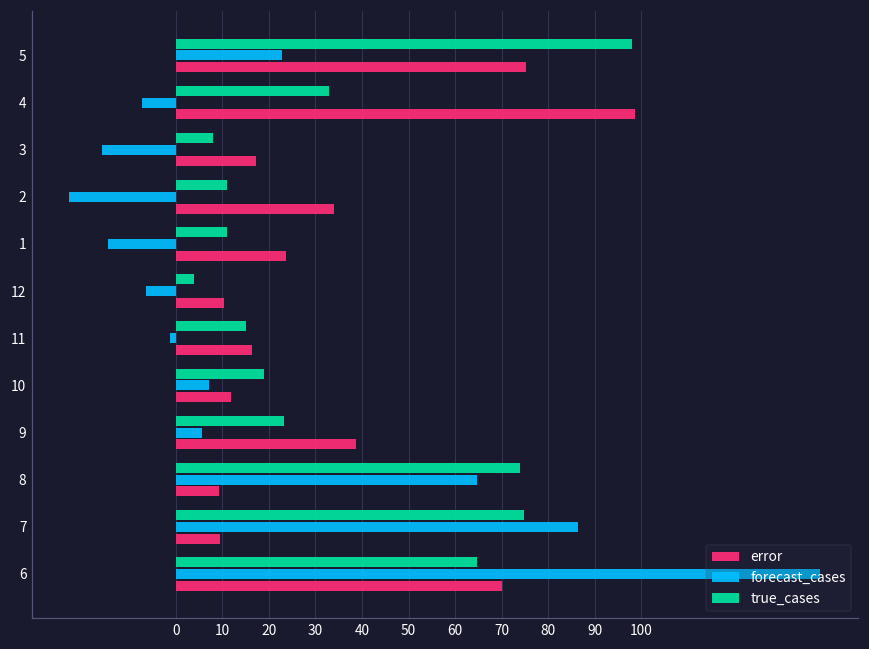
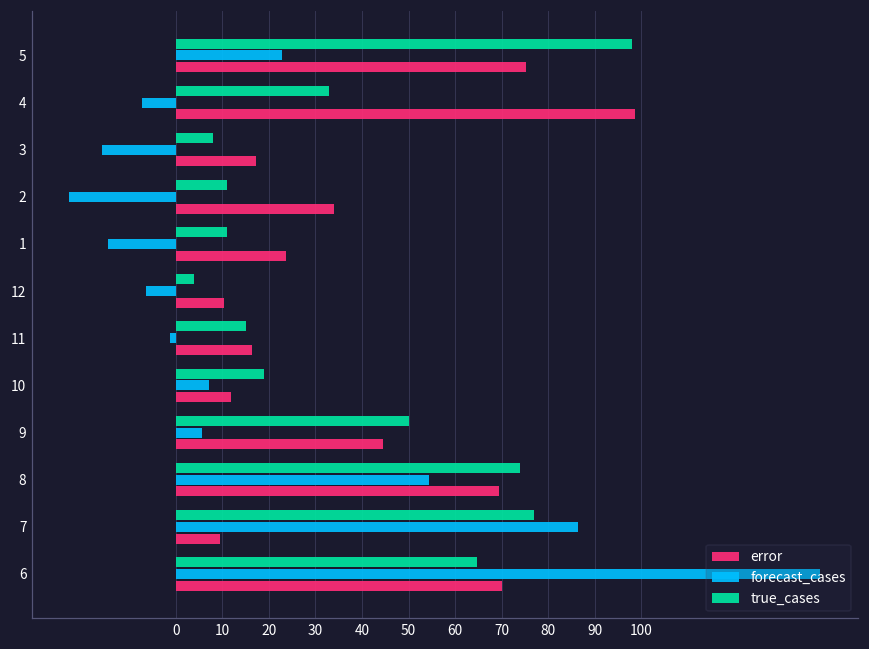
  {
    "error": {
      "5": 75,
      "4": 99,
      "3": 17,
      "2": 34,
      "1": 24,
      "12": 10,
      "11": 16,
      "10": 12,
-     "9": 39,
-     "8": 9,
+     "9": 44,
+     "8": 69,
      "7": 9,
      "6": 70
    },
    "forecast_cases": {
      "5": 23,
      "4": -7,
      "3": -16,
      "2": -23,
      "1": -15,
      "12": -6,
      "11": -1,
      "10": 7,
      "9": 6,
-     "8": 65,
+     "8": 54,
      "7": 86
    },
    "true_cases": {
      "5": 98,
      "4": 33,
      "3": 8,
      "2": 11,
      "1": 11,
      "12": 4,
      "11": 15,
      "10": 19,
-     "9": 23,
+     "9": 50,
      "8": 74,
-     "7": 75,
+     "7": 77,
      "6": 65
    }
  }
